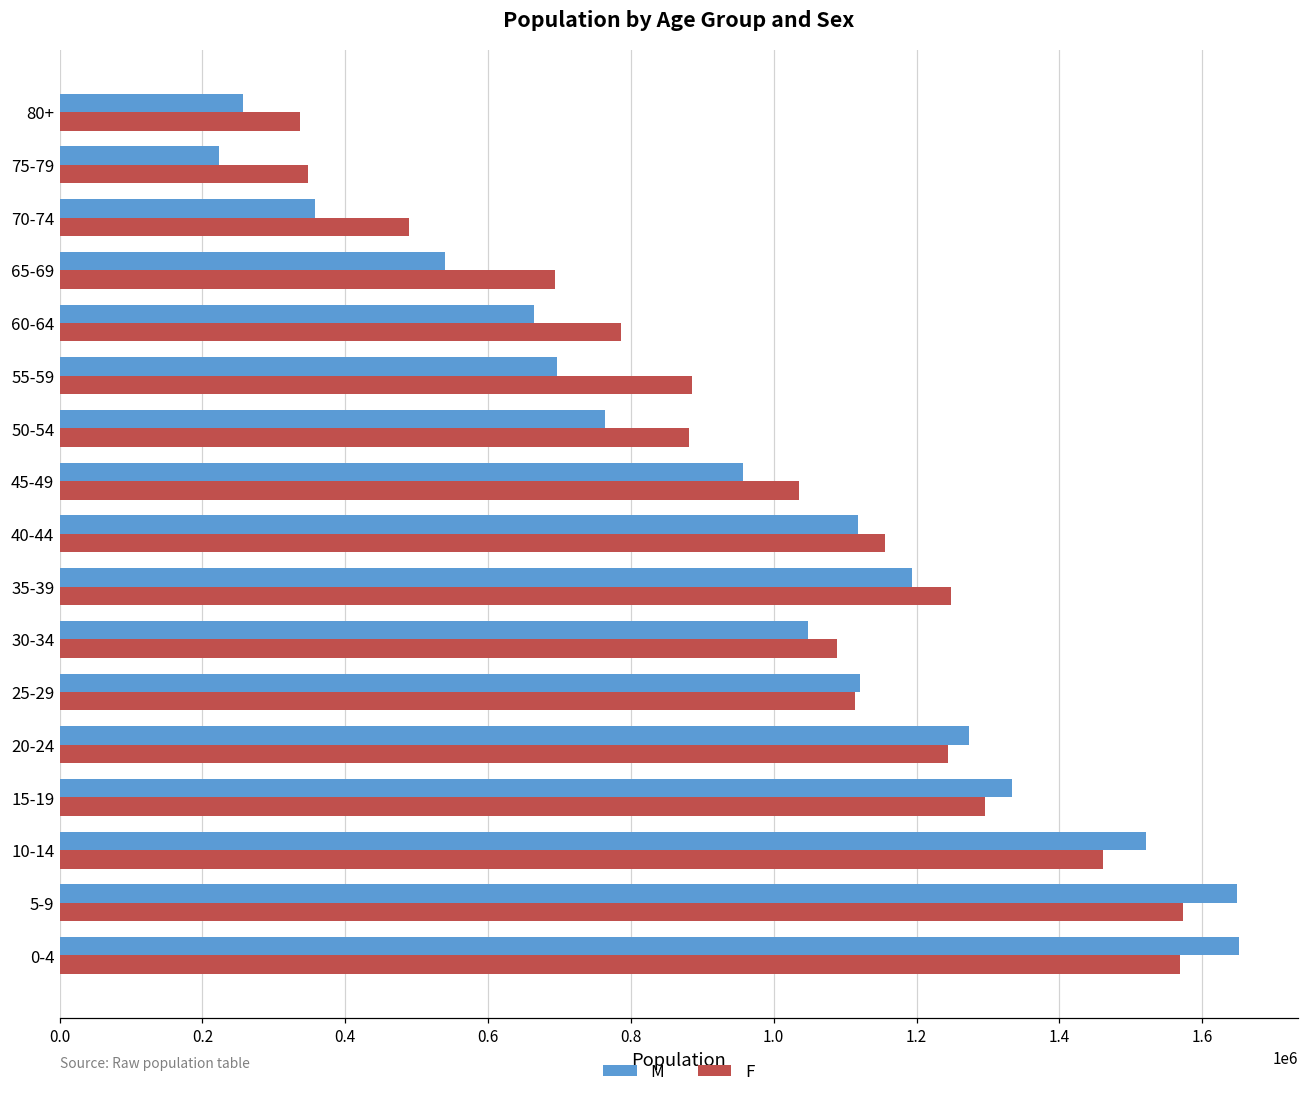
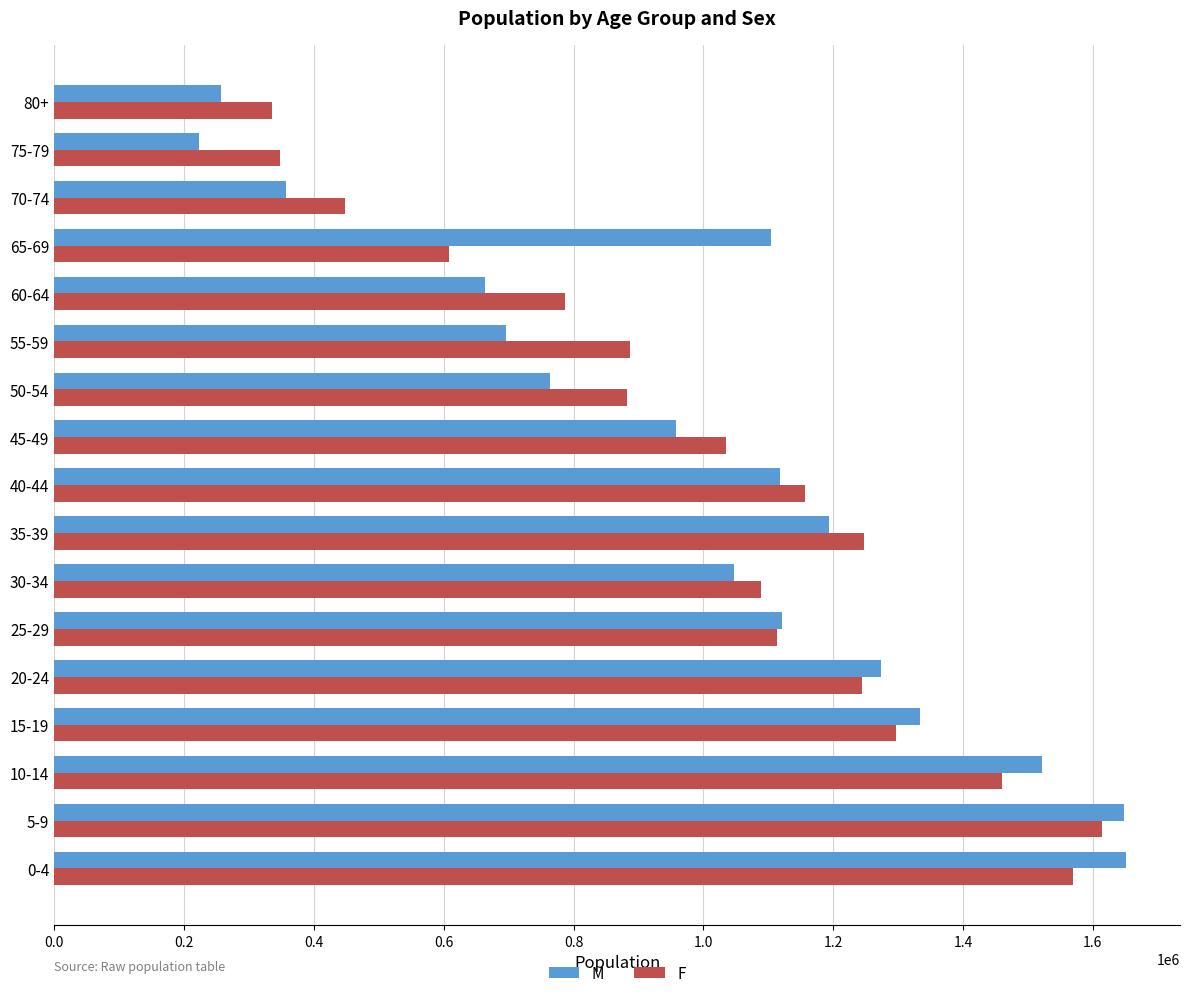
  {
    "M": {
      "80+": 260000,
      "75-79": 220000,
      "70-74": 360000,
-     "65-69": 540000,
+     "65-69": 1100000,
      "60-64": 660000,
      "55-59": 700000,
      "50-54": 760000,
      "45-49": 960000,
      "40-44": 1120000,
      "35-39": 1190000,
      "30-34": 1050000,
      "25-29": 1120000,
      "20-24": 1270000,
      "15-19": 1330000,
      "10-14": 1520000,
      "5-9": 1650000,
      "0-4": 1650000
    },
    "F": {
      "80+": 340000,
      "75-79": 350000,
-     "70-74": 490000,
-     "65-69": 690000,
+     "70-74": 450000,
+     "65-69": 610000,
      "60-64": 790000,
      "55-59": 890000,
      "50-54": 880000,
      "45-49": 1030000,
      "40-44": 1160000,
      "35-39": 1250000,
      "30-34": 1090000,
      "25-29": 1110000,
      "20-24": 1240000,
      "15-19": 1300000,
      "10-14": 1460000,
-     "5-9": 1570000,
+     "5-9": 1610000,
      "0-4": 1570000
    }
  }
